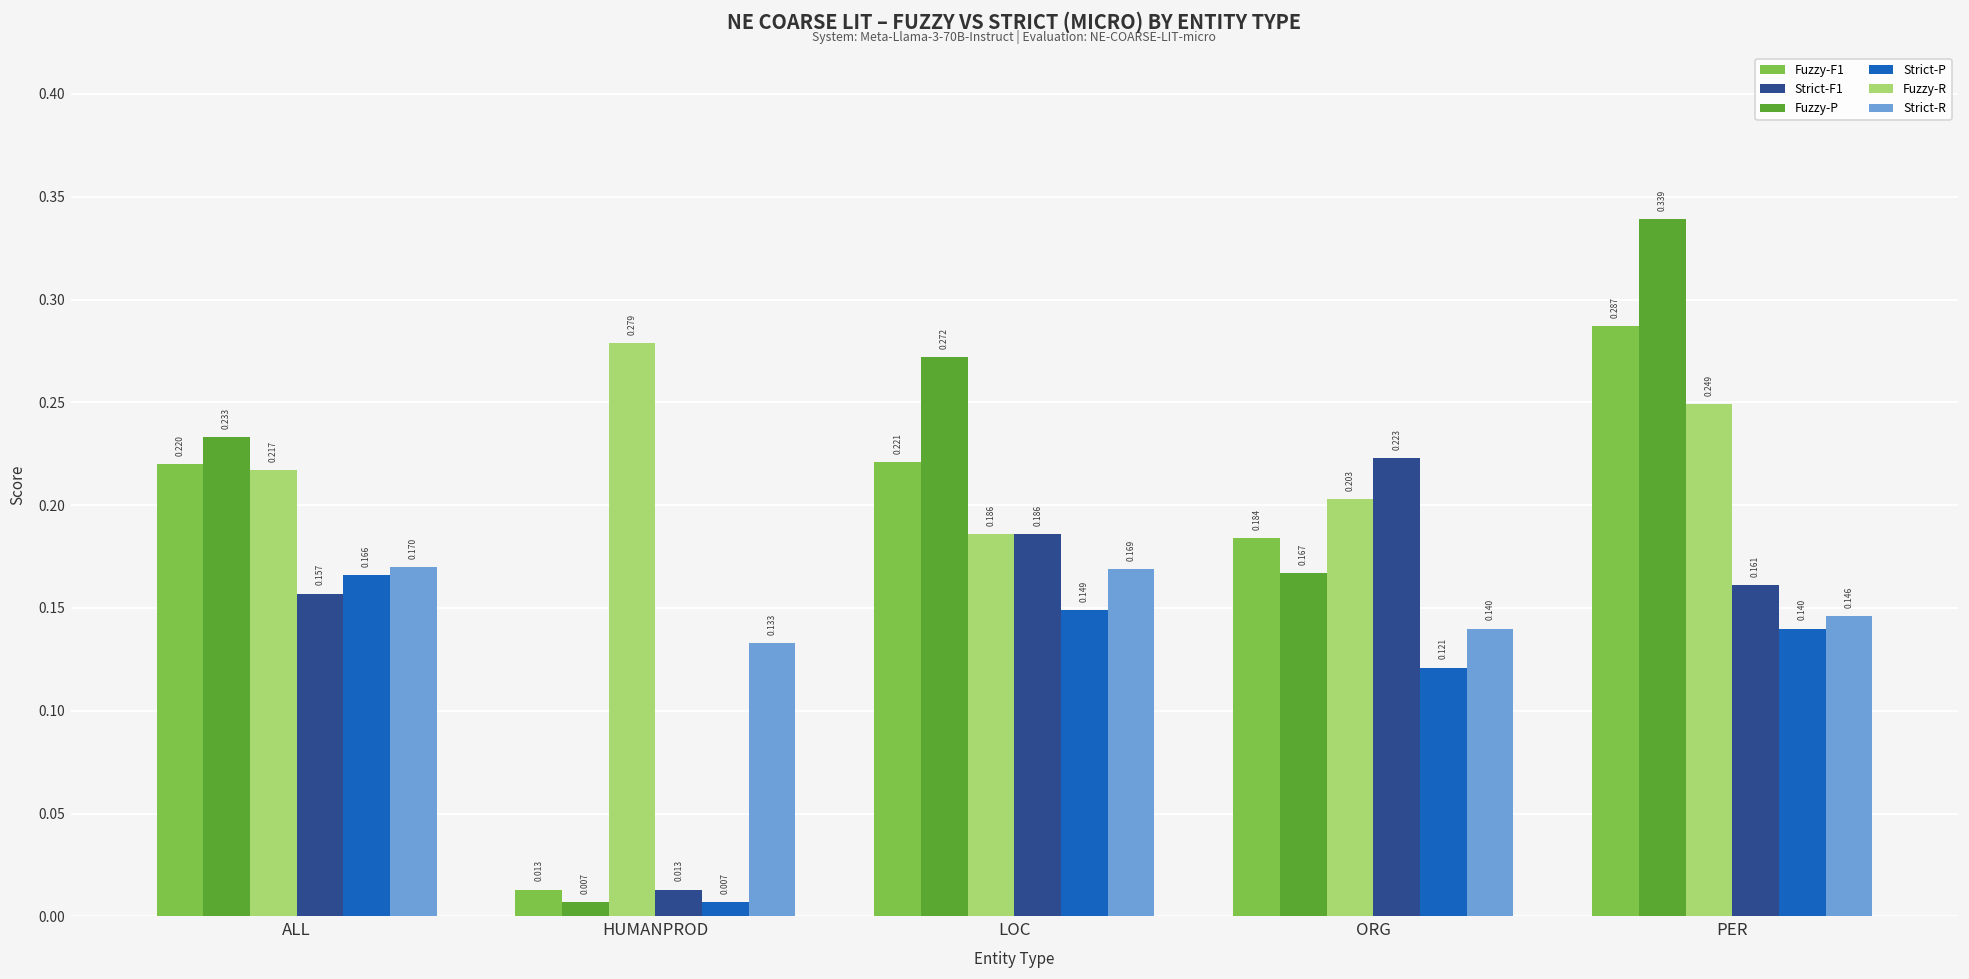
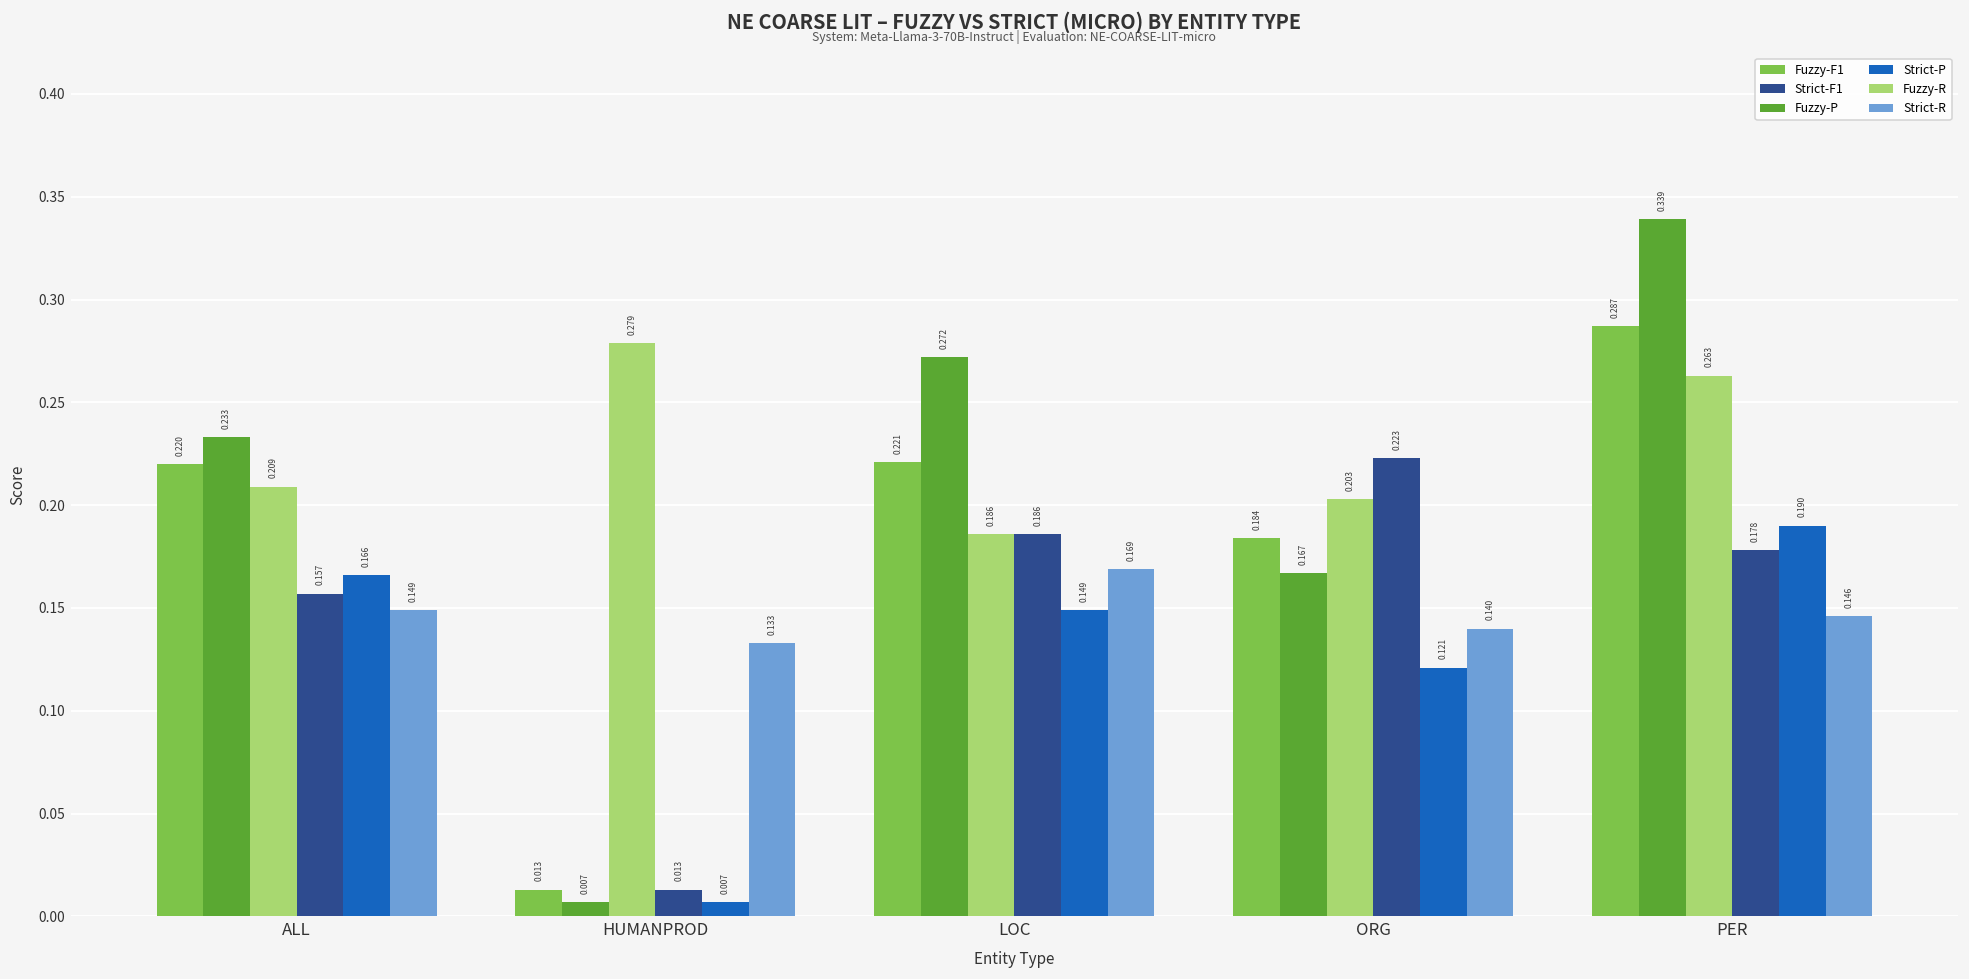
  {
    "Strict-F1": {
      "ALL": 0.157,
      "HUMANPROD": 0.013,
      "LOC": 0.186,
      "ORG": 0.223,
-     "PER": 0.161
+     "PER": 0.178
    },
    "Strict-P": {
      "ALL": 0.166,
      "HUMANPROD": 0.007,
      "LOC": 0.149,
      "ORG": 0.121,
-     "PER": 0.140
+     "PER": 0.190
    },
    "Fuzzy-R": {
-     "ALL": 0.217,
+     "ALL": 0.209,
      "HUMANPROD": 0.279,
      "LOC": 0.186,
      "ORG": 0.203,
-     "PER": 0.249
+     "PER": 0.263
    },
    "Strict-R": {
-     "ALL": 0.170,
+     "ALL": 0.149,
      "HUMANPROD": 0.133,
      "LOC": 0.169,
      "ORG": 0.140,
      "PER": 0.146
    }
  }
